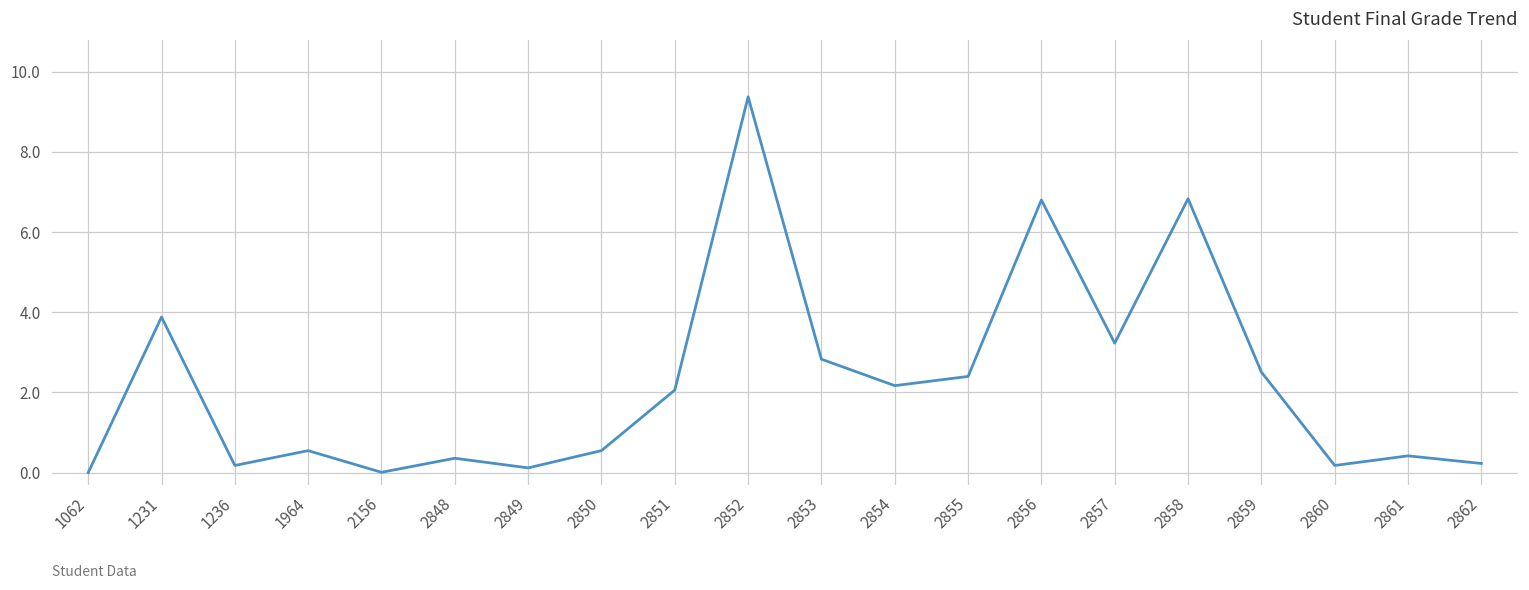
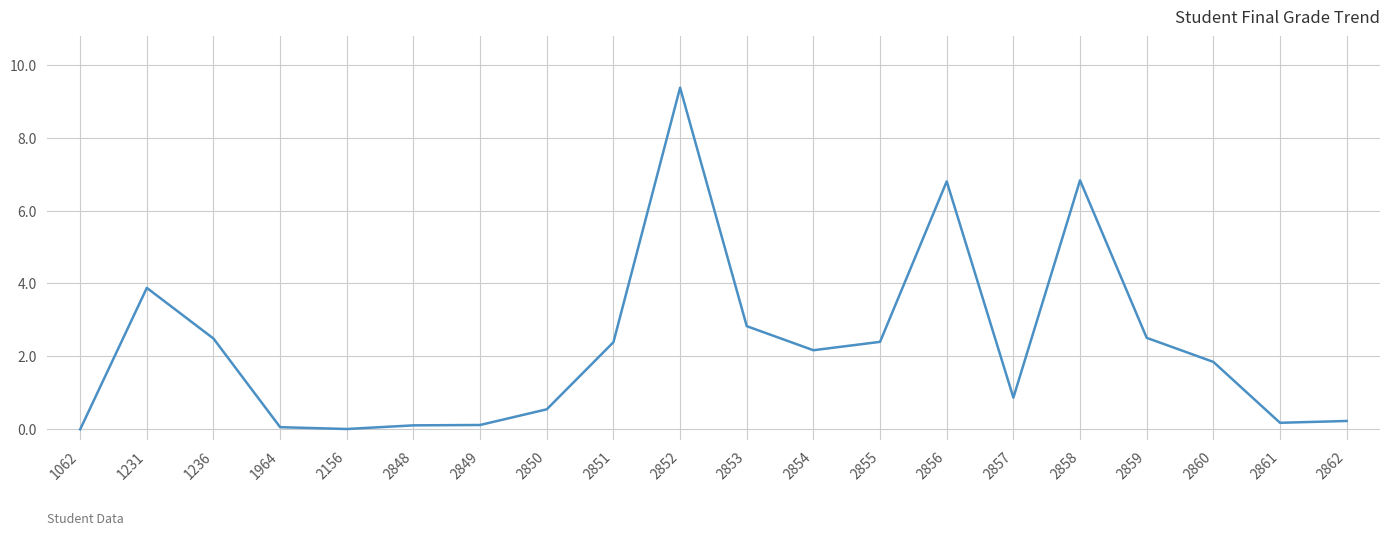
  {
    "1062": 0.0,
    "1231": 3.9,
-   "1236": 0.2,
-   "1964": 0.6,
+   "1236": 2.5,
+   "1964": 0.1,
    "2156": 0.0,
-   "2848": 0.4,
+   "2848": 0.1,
    "2849": 0.1,
    "2850": 0.6,
-   "2851": 2.1,
+   "2851": 2.4,
    "2852": 9.4,
    "2853": 2.8,
    "2854": 2.2,
    "2855": 2.4,
    "2856": 6.8,
-   "2857": 3.2,
+   "2857": 0.9,
    "2858": 6.8,
    "2859": 2.5,
-   "2860": 0.2,
-   "2861": 0.4,
+   "2860": 1.9,
+   "2861": 0.2,
    "2862": 0.2
  }
